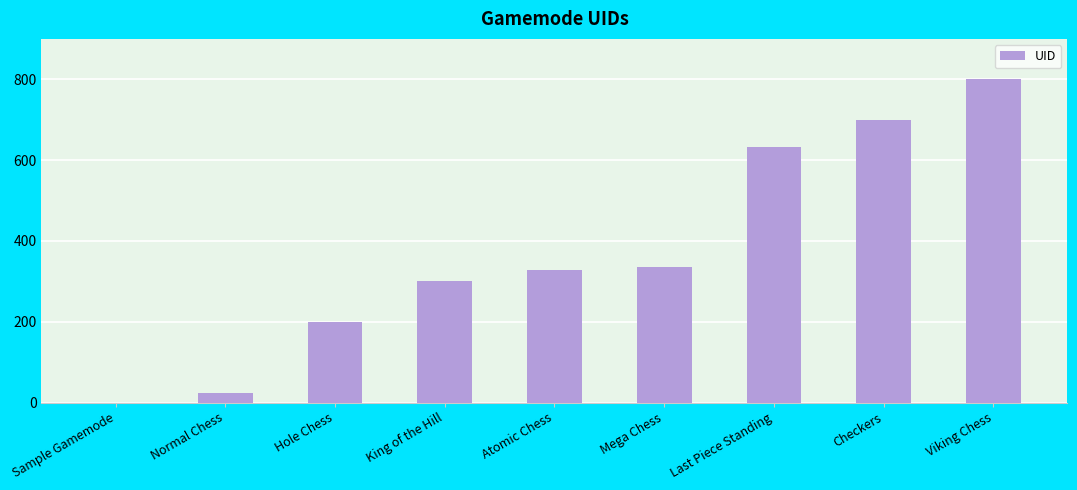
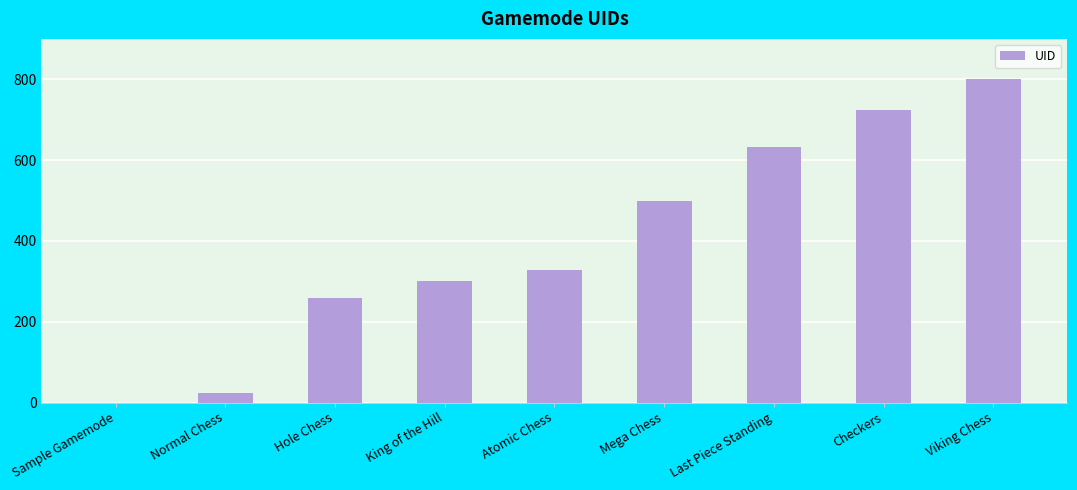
  {
    "Sample Gamemode": 0,
    "Normal Chess": 20,
-   "Hole Chess": 200,
+   "Hole Chess": 260,
    "King of the Hill": 300,
    "Atomic Chess": 330,
-   "Mega Chess": 340,
+   "Mega Chess": 500,
    "Last Piece Standing": 630,
-   "Checkers": 700,
+   "Checkers": 720,
    "Viking Chess": 800
  }
